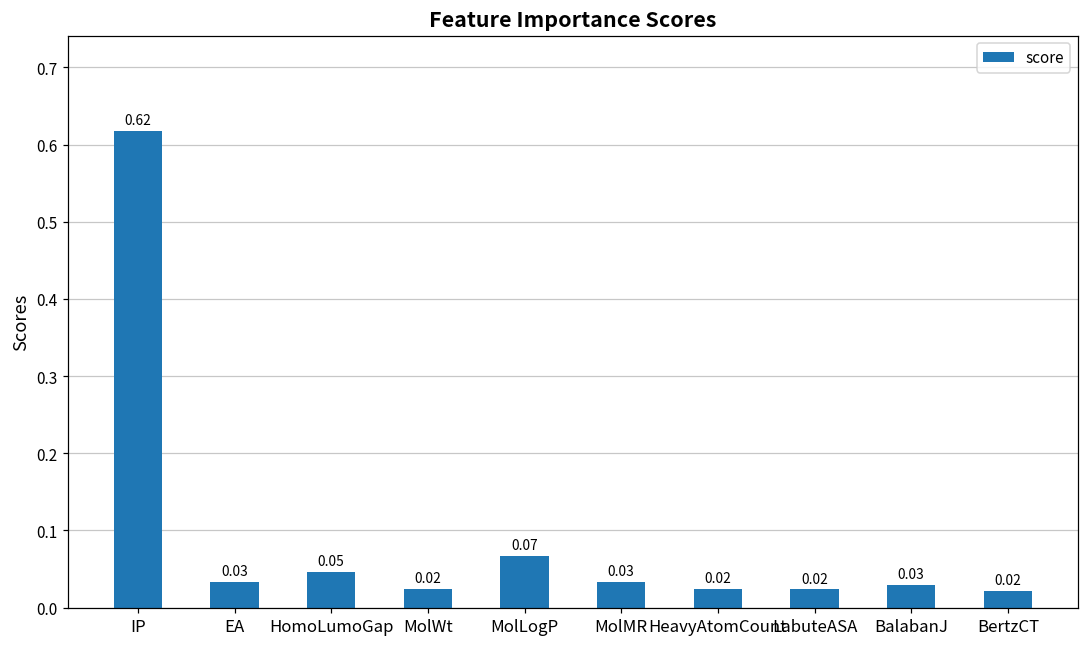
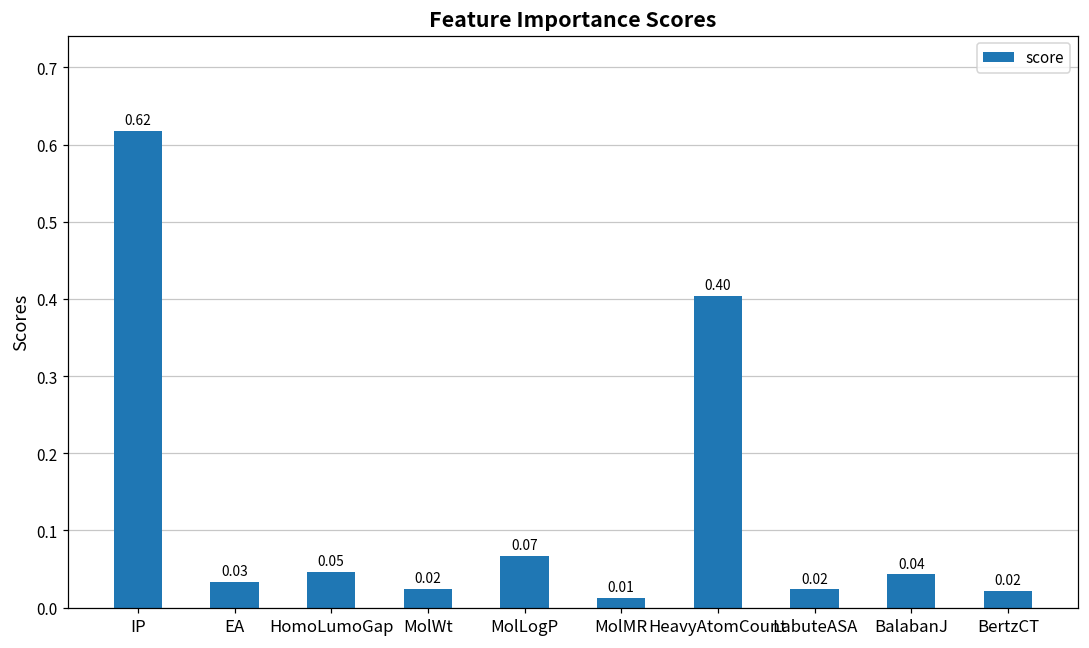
  {
    "IP": 0.62,
    "EA": 0.03,
    "HomoLumoGap": 0.05,
    "MolWt": 0.02,
    "MolLogP": 0.07,
-   "MolMR": 0.03,
-   "HeavyAtomCount": 0.02,
-   "BalabanJ": 0.03,
+   "MolMR": 0.01,
+   "HeavyAtomCount": 0.40,
+   "BalabanJ": 0.04,
    "BertzCT": 0.02
  }
